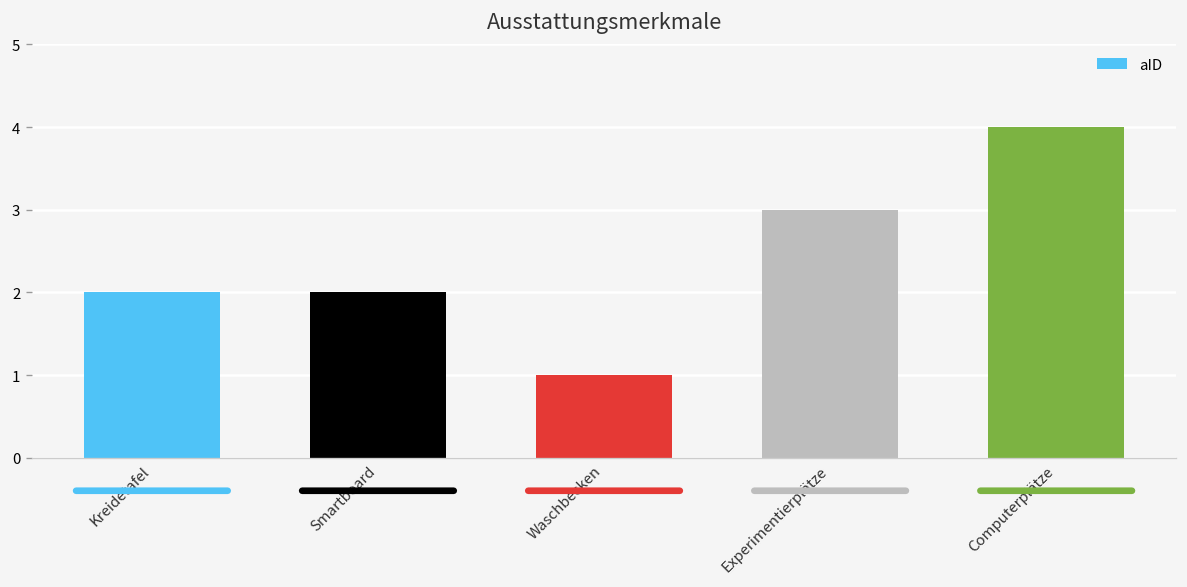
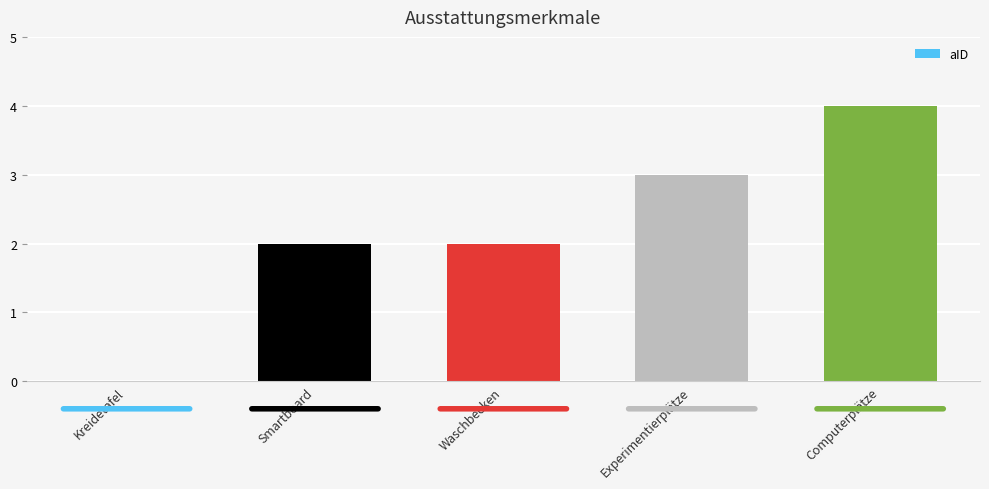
  {
-   "Kreidetafel": 2,
+   "Kreidetafel": 0,
    "Smartboard": 2,
-   "Waschbecken": 1,
+   "Waschbecken": 2,
    "Experimentierplätze": 3,
    "Computerplätze": 4
  }
